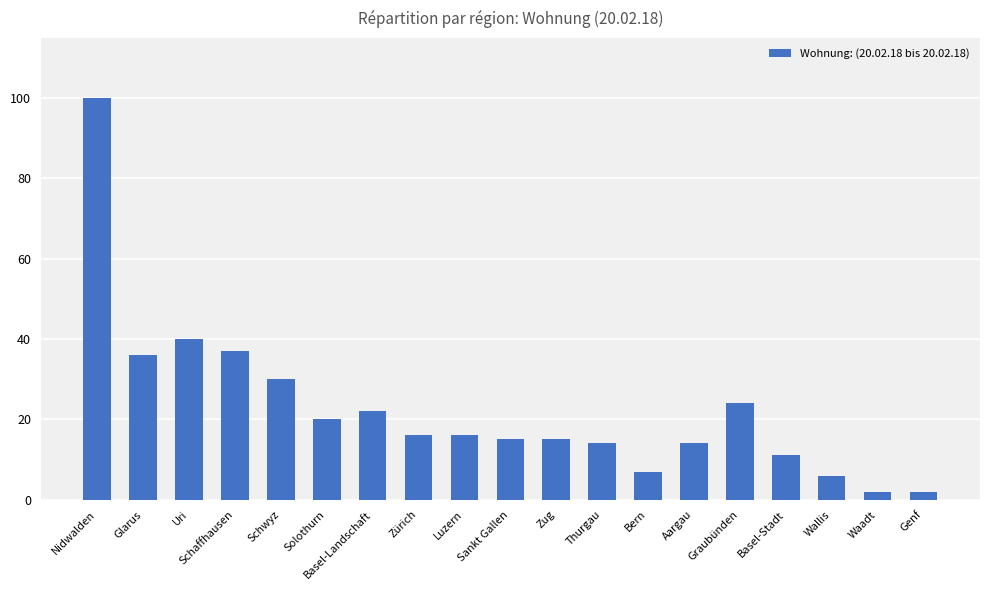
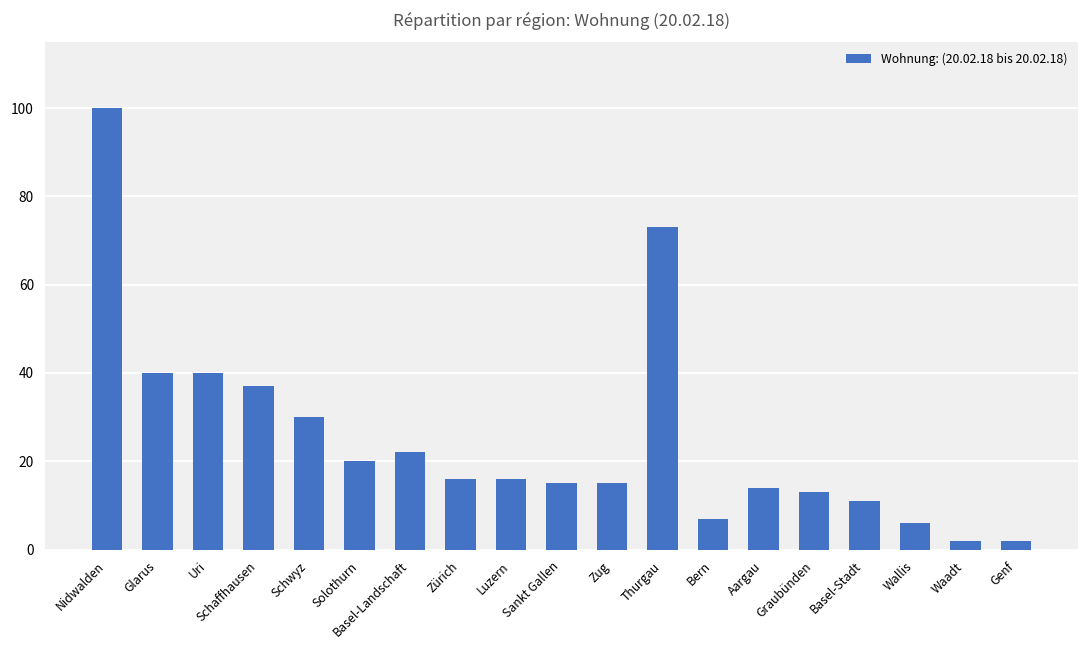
  {
    "Nidwalden": 100,
-   "Glarus": 36,
+   "Glarus": 40,
    "Uri": 40,
    "Schaffhausen": 37,
    "Schwyz": 30,
    "Solothurn": 20,
    "Basel-Landschaft": 22,
    "Zürich": 16,
    "Luzern": 16,
    "Sankt Gallen": 15,
    "Zug": 15,
-   "Thurgau": 14,
+   "Thurgau": 73,
    "Bern": 7,
    "Aargau": 14,
-   "Graubünden": 24,
+   "Graubünden": 13,
    "Basel-Stadt": 11,
    "Wallis": 6,
    "Waadt": 2,
    "Genf": 2
  }
